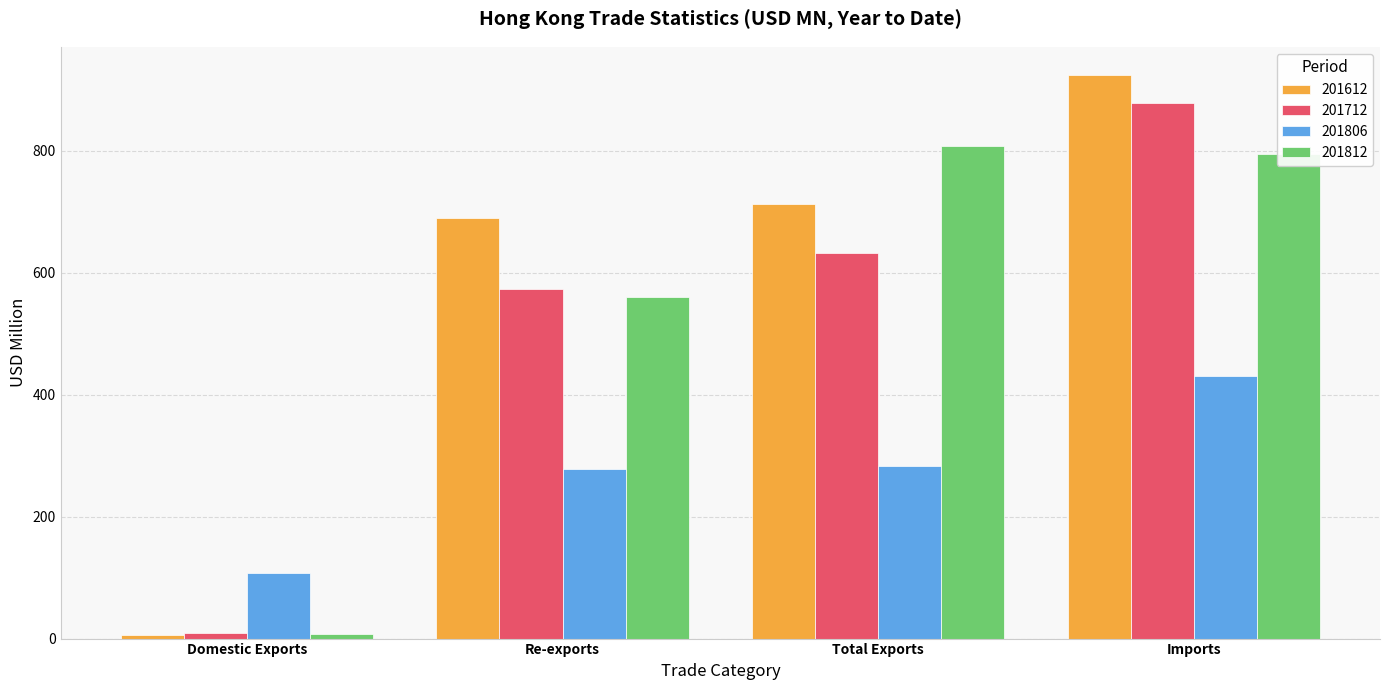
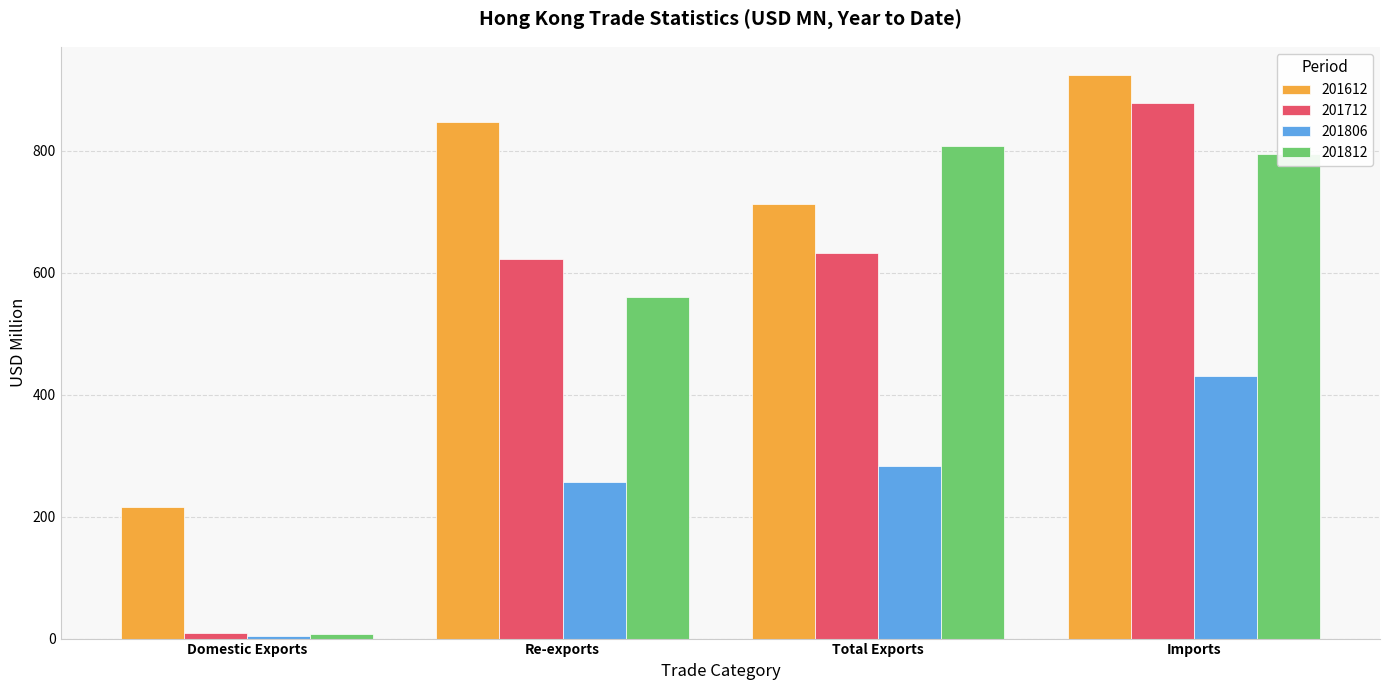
  {
    "201612": {
-     "Domestic Exports": 10,
-     "Re-exports": 690,
+     "Domestic Exports": 220,
+     "Re-exports": 850,
      "Total Exports": 710,
      "Imports": 920
    },
    "201712": {
      "Domestic Exports": 10,
-     "Re-exports": 570,
+     "Re-exports": 620,
      "Total Exports": 630,
      "Imports": 880
    },
    "201806": {
-     "Domestic Exports": 110,
-     "Re-exports": 280,
+     "Domestic Exports": 0,
+     "Re-exports": 260,
      "Total Exports": 280,
      "Imports": 430
    },
    "201812": {
      "Domestic Exports": 10,
      "Re-exports": 560,
      "Total Exports": 810
    }
  }
